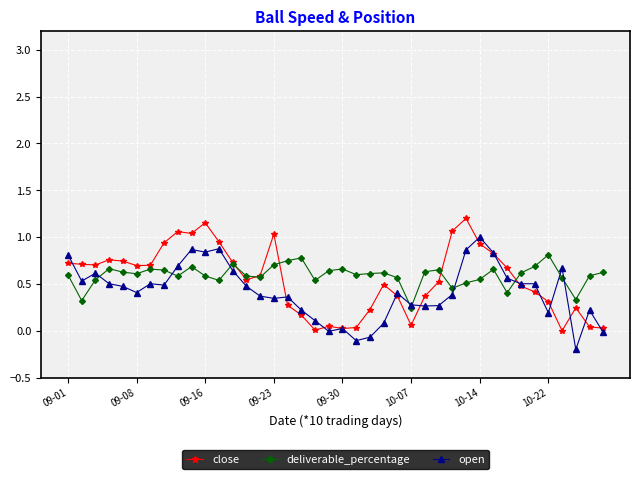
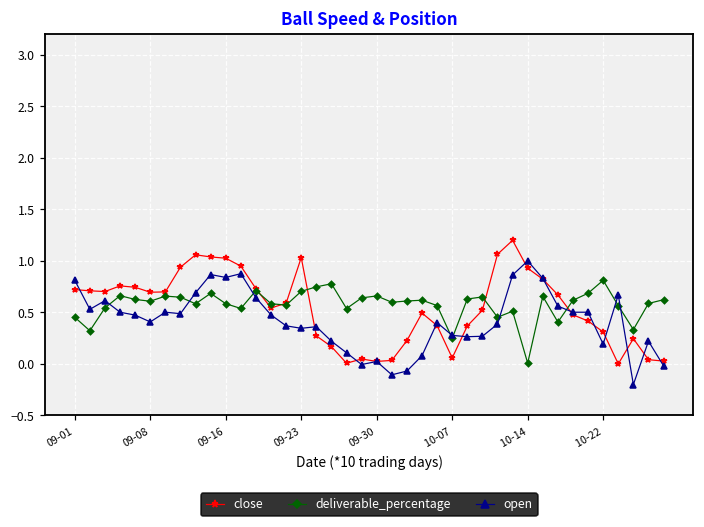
  {
    "close": {
      "09-01": 0.7,
      "09-08": 0.7,
-     "09-16": 1.2,
+     "09-16": 1.0,
      "09-23": 1.0,
      "10-07": 0.1,
      "10-14": 0.9,
      "10-22": 0.3
    },
    "deliverable_percentage": {
-     "09-01": 0.6,
+     "09-01": 0.5,
      "09-08": 0.6,
      "09-16": 0.6,
      "09-23": 0.7,
      "09-30": 0.7,
      "10-07": 0.2,
-     "10-14": 0.5,
+     "10-14": 0.0,
      "10-22": 0.8
    },
    "open": {
      "09-01": 0.8,
      "09-08": 0.4,
      "09-16": 0.8,
      "09-23": 0.3,
      "10-07": 0.3,
      "10-14": 1.0,
      "10-22": 0.2
    }
  }
